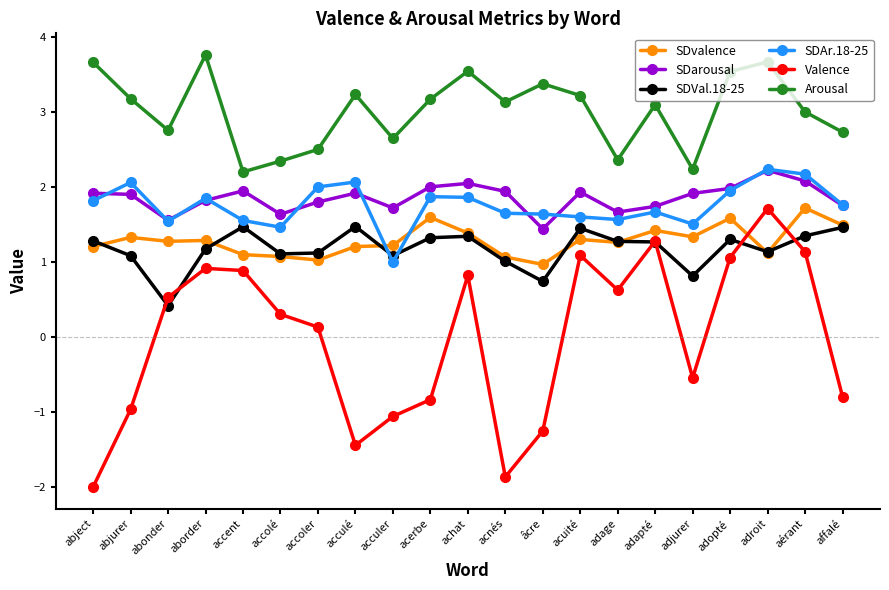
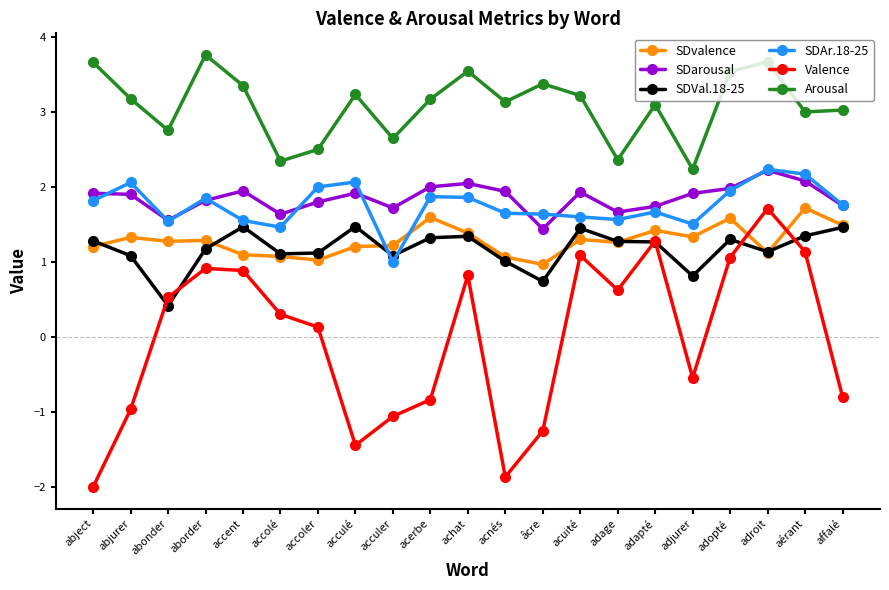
  {
    "SDvalence": {
      "abject": 1.2,
      "abjurer": 1.3,
      "abonder": 1.3,
      "aborder": 1.3,
      "accent": 1.1,
      "accolé": 1.1,
      "accoler": 1.0,
      "acculé": 1.2,
      "acculer": 1.2,
      "acerbe": 1.6,
      "achat": 1.4,
      "acnés": 1.1,
      "âcre": 1.0,
      "acuité": 1.3,
      "adapté": 1.4,
      "adjurer": 1.3,
      "adopté": 1.6,
      "aérant": 1.7
    },
    "SDarousal": {
      "abject": 1.9,
      "abjurer": 1.9,
      "accent": 1.9,
      "accolé": 1.6,
      "accoler": 1.8,
      "acculé": 1.9,
      "acculer": 1.7,
      "acerbe": 2.0,
      "achat": 2.0,
      "acnés": 1.9,
      "âcre": 1.4,
      "acuité": 1.9,
      "adage": 1.7,
      "adapté": 1.7,
      "adjurer": 1.9,
      "aérant": 2.1
    },
    "SDVal.18-25": {
      "abject": 1.3,
      "abjurer": 1.1,
      "abonder": 0.4,
      "aborder": 1.2,
      "accent": 1.5,
      "accolé": 1.1,
      "accoler": 1.1,
      "acculé": 1.5,
      "acculer": 1.1,
      "acerbe": 1.3,
      "achat": 1.3,
      "acnés": 1.0,
      "âcre": 0.7,
      "acuité": 1.4,
      "adjurer": 0.8,
      "adopté": 1.3,
      "aérant": 1.3
    },
    "SDAr.18-25": {
      "abject": 1.8,
      "abjurer": 2.1,
      "accent": 1.6,
      "accolé": 1.5,
      "accoler": 2.0,
      "acculé": 2.1,
      "acculer": 1.0,
      "acerbe": 1.9,
      "achat": 1.9,
      "acnés": 1.6,
      "âcre": 1.6,
      "acuité": 1.6,
      "adage": 1.6,
      "adapté": 1.7,
      "adjurer": 1.5,
      "aérant": 2.2
    },
    "Valence": {
      "abject": -2.0,
      "abjurer": -1.0,
      "abonder": 0.5,
      "aborder": 0.9,
      "accent": 0.9,
      "accolé": 0.3,
      "accoler": 0.1,
      "acculé": -1.4,
      "acculer": -1.1,
      "acerbe": -0.8,
      "achat": 0.8,
      "acnés": -1.9,
      "âcre": -1.3,
      "acuité": 1.1,
      "adage": 0.6,
      "adjurer": -0.5,
      "adopté": 1.1,
      "adroit": 1.7,
      "aérant": 1.1,
      "affalé": -0.8
    },
    "Arousal": {
      "abject": 3.7,
      "abjurer": 3.2,
      "abonder": 2.8,
      "aborder": 3.8,
-     "accent": 2.2,
+     "accent": 3.4,
      "accolé": 2.3,
      "accoler": 2.5,
      "acculé": 3.2,
      "acculer": 2.6,
      "acerbe": 3.2,
      "achat": 3.5,
      "acnés": 3.1,
      "âcre": 3.4,
      "acuité": 3.2,
      "adage": 2.4,
      "adapté": 3.1,
      "adjurer": 2.2,
      "aérant": 3.0,
-     "affalé": 2.7
+     "affalé": 3.0
    }
  }
